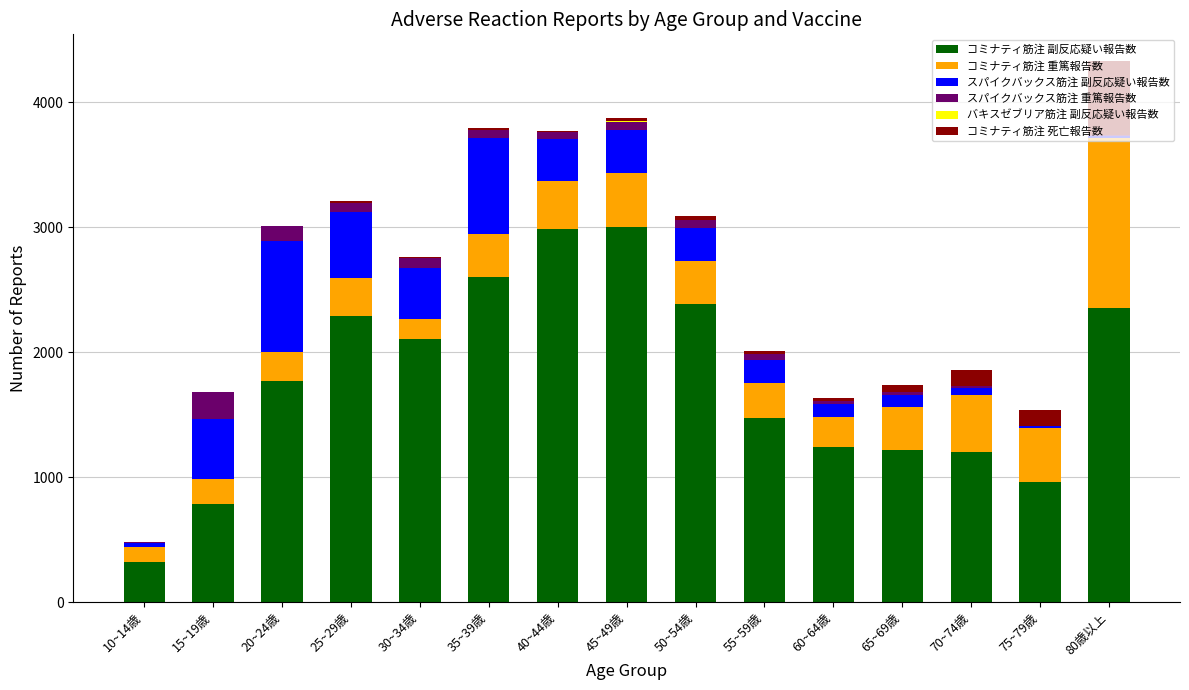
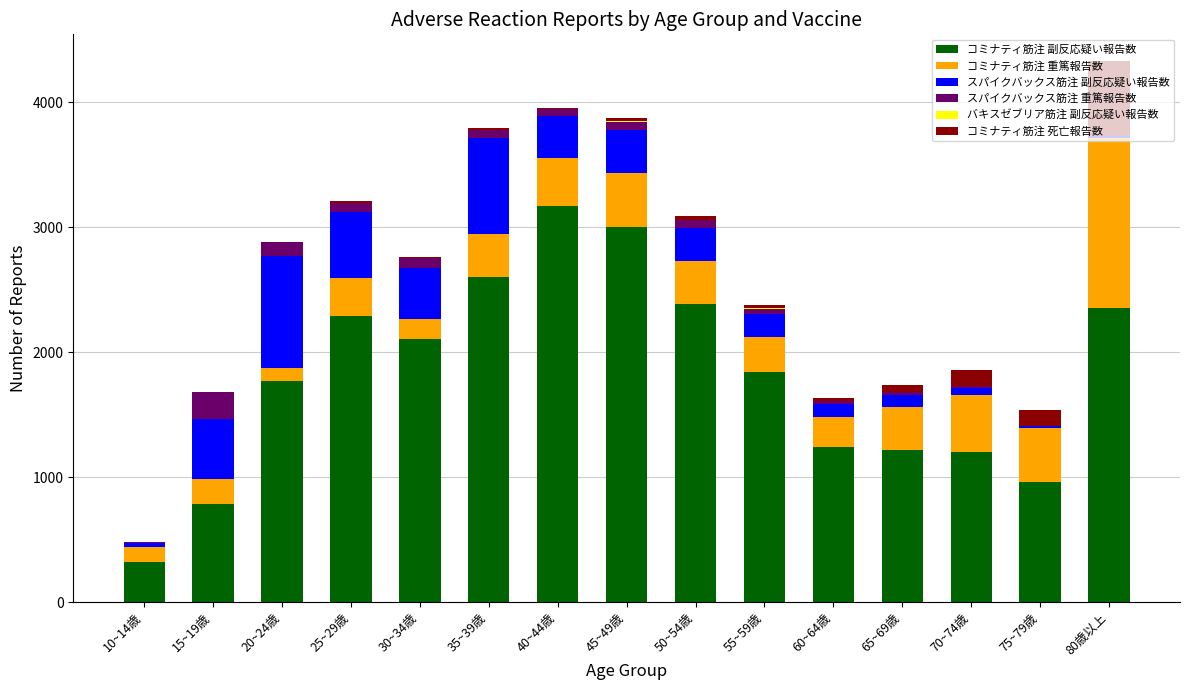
  {
    "コミナティ筋注 副反応疑い報告数": {
      "10~14歳": 320,
      "15~19歳": 790,
      "20~24歳": 1770,
      "25~29歳": 2290,
      "30~34歳": 2110,
      "35~39歳": 2600,
-     "40~44歳": 2990,
+     "40~44歳": 3170,
      "45~49歳": 3000,
      "50~54歳": 2380,
-     "55~59歳": 1480,
+     "55~59歳": 1840,
      "60~64歳": 1240,
      "65~69歳": 1220,
      "70~74歳": 1200,
      "75~79歳": 960,
      "80歳以上": 2350
    },
    "コミナティ筋注 重篤報告数": {
      "10~14歳": 120,
      "15~19歳": 190,
-     "20~24歳": 230,
+     "20~24歳": 100,
      "25~29歳": 310,
      "30~34歳": 160,
      "35~39歳": 350,
      "40~44歳": 380,
      "45~49歳": 430,
      "50~54歳": 350,
      "55~59歳": 280,
      "60~64歳": 240,
      "65~69歳": 350,
      "70~74歳": 450,
      "75~79歳": 430
    },
    "スパイクバックス筋注 副反応疑い報告数": {
      "10~14歳": 30,
      "15~19歳": 490,
      "20~24歳": 890,
      "25~29歳": 530,
      "30~34歳": 410,
      "35~39歳": 770,
      "40~44歳": 340,
      "45~49歳": 340,
      "50~54歳": 260,
      "55~59歳": 180,
      "60~64歳": 110,
      "65~69歳": 90,
      "70~74歳": 60
    },
    "スパイクバックス筋注 重篤報告数": {
      "15~19歳": 210,
      "20~24歳": 110,
      "25~29歳": 70,
      "30~34歳": 80,
      "35~39歳": 70,
      "40~44歳": 50,
      "45~49歳": 70,
      "50~54歳": 60,
      "55~59歳": 40,
      "65~69歳": 20
    },
    "バキスゼブリア筋注 副反応疑い報告数": {
      "10~14歳": 0,
      "15~19歳": 0,
      "20~24歳": 0,
      "30~34歳": 0,
      "35~39歳": 0,
      "65~69歳": 0,
      "75~79歳": 0
    },
    "コミナティ筋注 死亡報告数": {
      "45~49歳": 20,
      "50~54歳": 30,
      "55~59歳": 30,
      "60~64歳": 30,
      "65~69歳": 60,
      "70~74歳": 120,
      "75~79歳": 130
    }
  }
